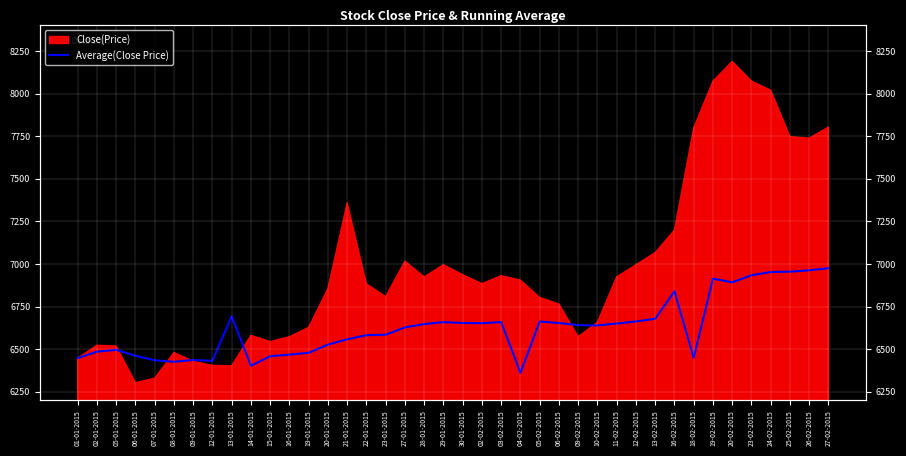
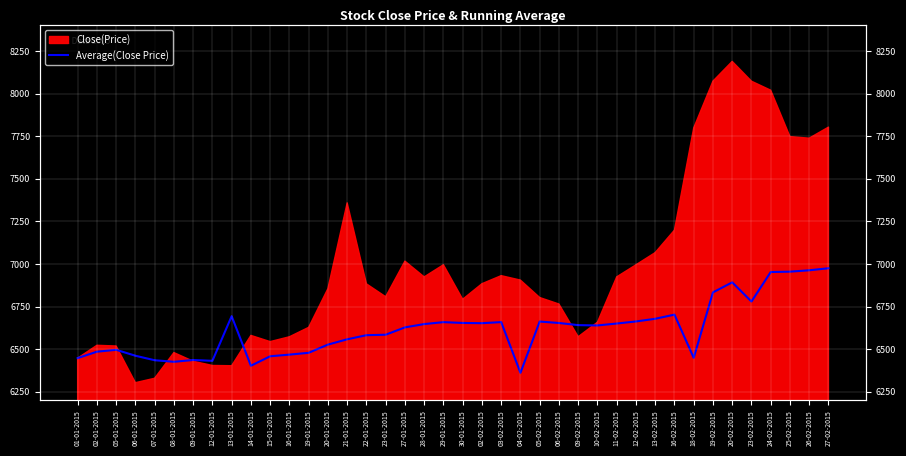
  {
    "Average(Close Price)": {
      "02-01-2015": 6490,
      "05-01-2015": 6500,
      "06-01-2015": 6460,
      "07-01-2015": 6440,
      "08-01-2015": 6430,
      "12-01-2015": 6430,
      "13-01-2015": 6690,
      "14-01-2015": 6400,
      "15-01-2015": 6460,
      "16-01-2015": 6470,
      "19-01-2015": 6480,
      "20-01-2015": 6530,
      "21-01-2015": 6560,
      "22-01-2015": 6580,
      "23-01-2015": 6590,
      "27-01-2015": 6630,
      "28-01-2015": 6650,
      "29-01-2015": 6660,
      "30-01-2015": 6650,
      "02-02-2015": 6650,
      "03-02-2015": 6660,
      "04-02-2015": 6360,
      "05-02-2015": 6660,
      "06-02-2015": 6650,
      "09-02-2015": 6640,
      "10-02-2015": 6640,
      "11-02-2015": 6650,
      "12-02-2015": 6660,
      "13-02-2015": 6680,
-     "16-02-2015": 6840,
+     "16-02-2015": 6700,
      "18-02-2015": 6450,
-     "19-02-2015": 6910,
+     "19-02-2015": 6830,
      "20-02-2015": 6890,
-     "23-02-2015": 6930,
+     "23-02-2015": 6780,
      "24-02-2015": 6950,
      "25-02-2015": 6960,
      "26-02-2015": 6960,
      "27-02-2015": 6980
    },
    "Close(Price)": {
      "02-01-2015": 6520,
      "05-01-2015": 6520,
      "06-01-2015": 6300,
      "07-01-2015": 6330,
      "08-01-2015": 6480,
      "12-01-2015": 6410,
      "13-01-2015": 6400,
      "14-01-2015": 6580,
      "15-01-2015": 6550,
      "16-01-2015": 6570,
      "19-01-2015": 6630,
      "20-01-2015": 6860,
      "21-01-2015": 7360,
      "22-01-2015": 6880,
      "23-01-2015": 6810,
      "27-01-2015": 7020,
      "28-01-2015": 6920,
      "29-01-2015": 7000,
-     "30-01-2015": 6940,
+     "30-01-2015": 6790,
      "02-02-2015": 6880,
      "03-02-2015": 6930,
      "04-02-2015": 6910,
      "05-02-2015": 6800,
      "06-02-2015": 6770,
      "09-02-2015": 6570,
      "10-02-2015": 6660,
      "11-02-2015": 6920,
      "12-02-2015": 7000,
      "13-02-2015": 7070,
      "16-02-2015": 7200,
      "18-02-2015": 7800,
      "19-02-2015": 8070,
      "20-02-2015": 8190,
      "23-02-2015": 8070,
      "24-02-2015": 8020,
      "25-02-2015": 7750,
      "26-02-2015": 7740,
      "27-02-2015": 7800
    }
  }
